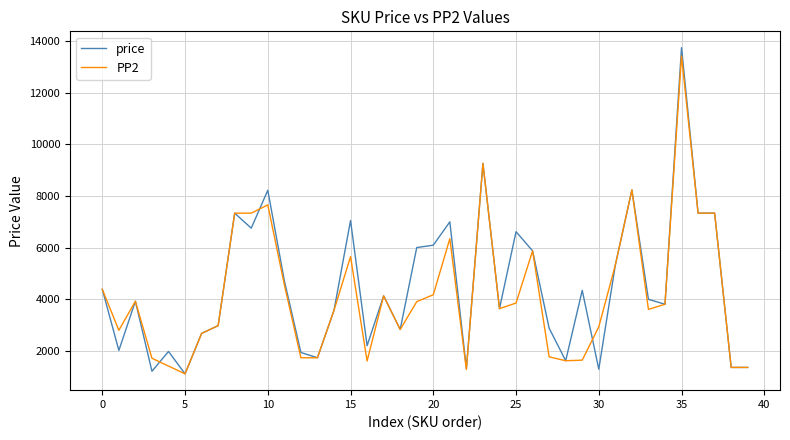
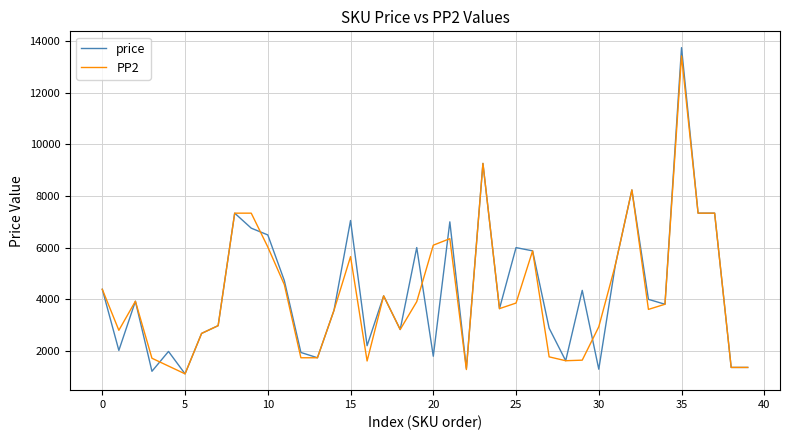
  {
    "price": {
-     "10": 8200,
+     "10": 6500,
      "15": 7000,
-     "20": 6100,
-     "25": 6600,
+     "20": 1800,
+     "25": 6000,
      "30": 1300,
      "35": 13800
    },
    "PP2": {
-     "10": 7700,
+     "10": 6000,
      "15": 5600,
-     "20": 4200,
+     "20": 6100,
      "25": 3800,
      "30": 2900,
      "35": 13400
    }
  }
